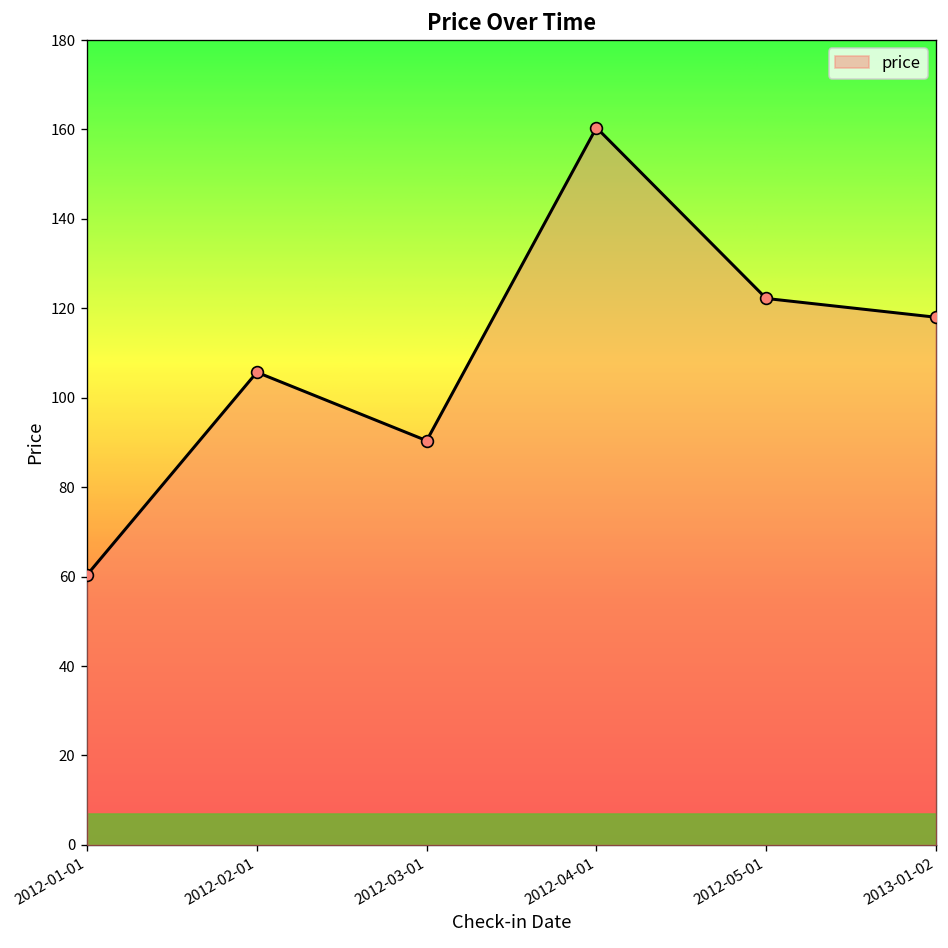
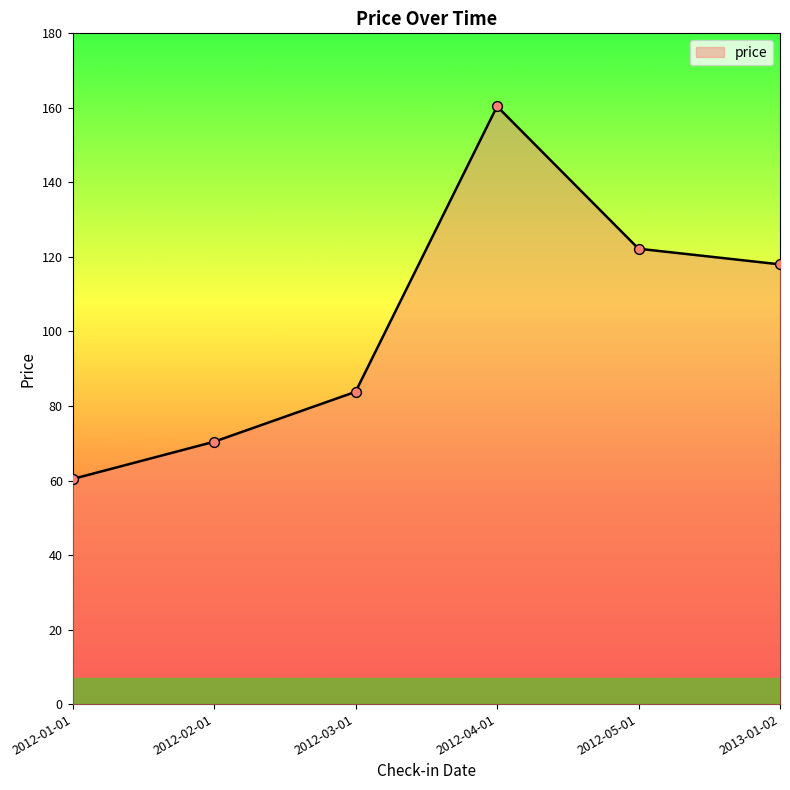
  {
    "2012-01-01": 60,
-   "2012-02-01": 106,
-   "2012-03-01": 90,
+   "2012-02-01": 70,
+   "2012-03-01": 84,
    "2012-04-01": 160,
    "2012-05-01": 122,
    "2013-01-02": 118
  }
